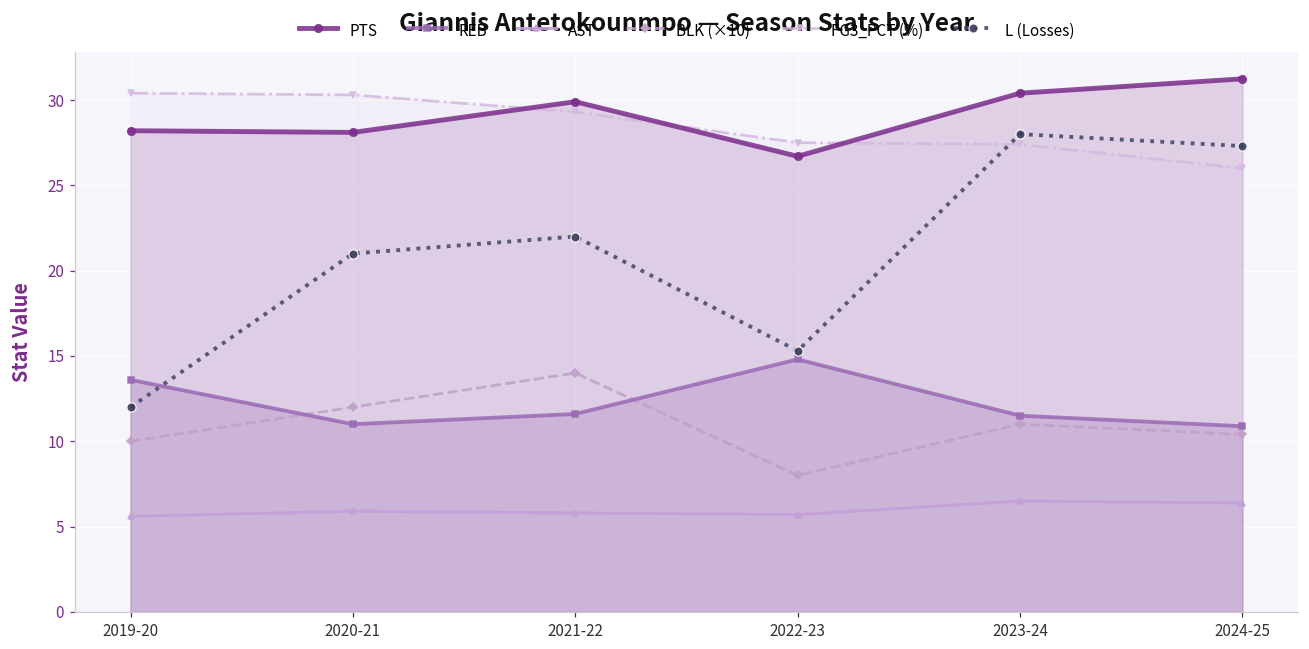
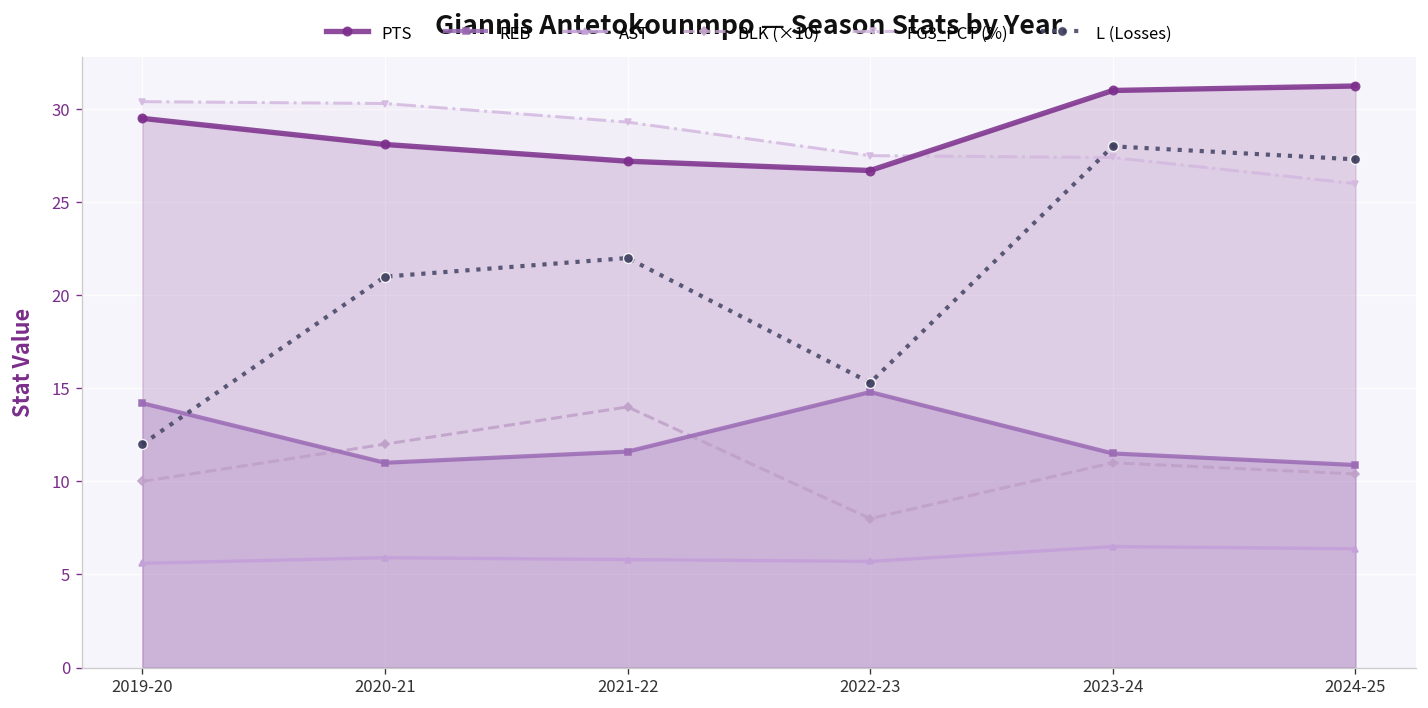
  {
    "PTS": {
-     "2019-20": 28.2,
+     "2019-20": 29.5,
      "2020-21": 28.1,
-     "2021-22": 29.9,
+     "2021-22": 27.2,
      "2022-23": 26.7,
-     "2023-24": 30.4,
+     "2023-24": 31.0,
      "2024-25": 31.2
    },
    "REB": {
-     "2019-20": 13.6,
+     "2019-20": 14.2,
      "2020-21": 11.0,
      "2021-22": 11.6,
      "2022-23": 14.8,
      "2023-24": 11.5,
      "2024-25": 10.9
    },
    "L (Losses)": {
      "2019-20": 12.0,
      "2020-21": 21.0,
      "2021-22": 22.0,
      "2022-23": 15.3,
      "2023-24": 28.0,
      "2024-25": 27.3
    }
  }
